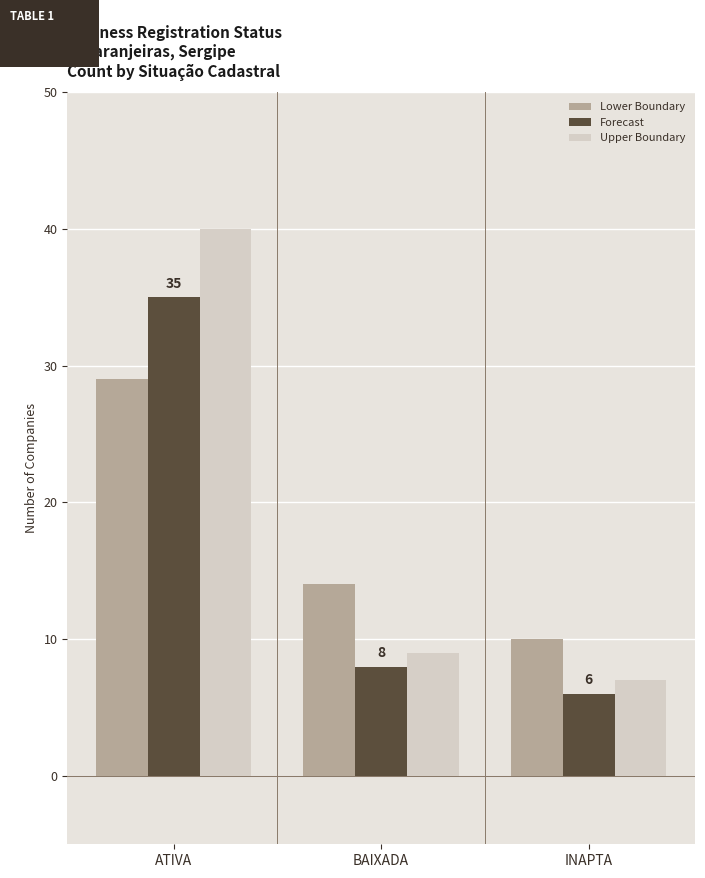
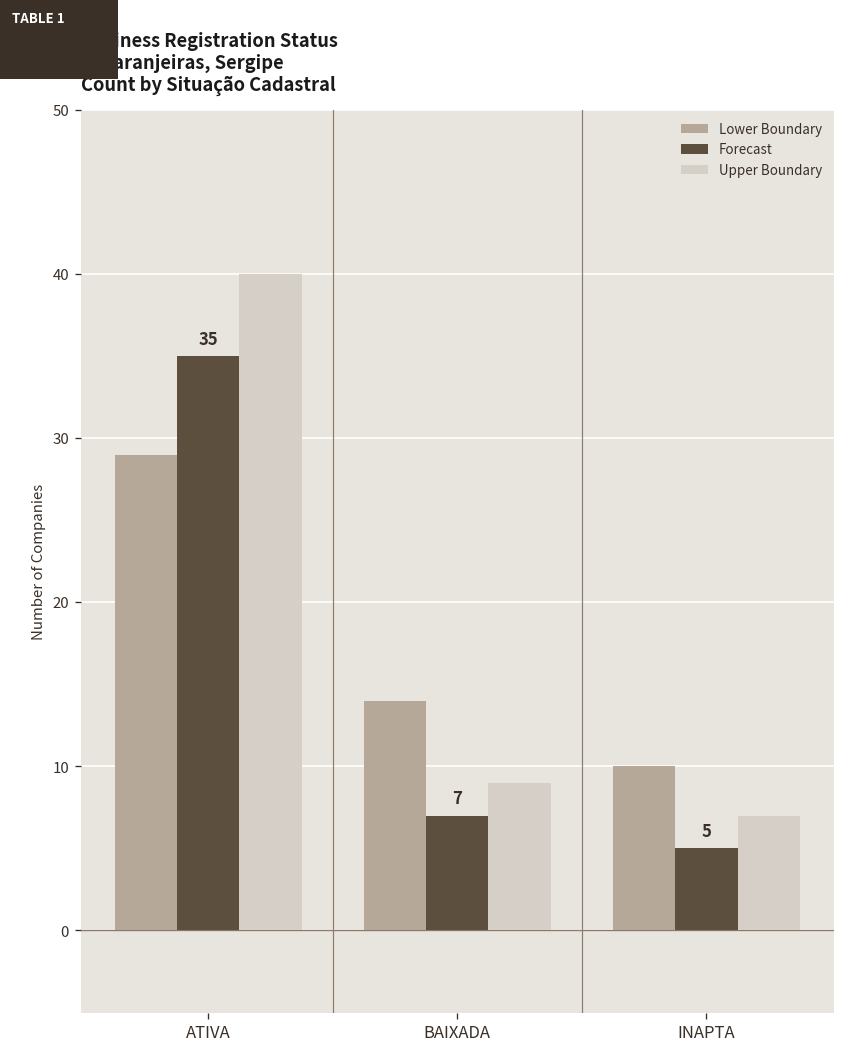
  {
    "Lower Boundary": {
      "ATIVA": 29.0,
      "BAIXADA": 14.0,
      "INAPTA": 10.0
    },
    "Forecast": {
      "ATIVA": 35,
-     "BAIXADA": 8,
-     "INAPTA": 6
+     "BAIXADA": 7,
+     "INAPTA": 5
    },
    "Upper Boundary": {
      "ATIVA": 40.0,
      "BAIXADA": 9.0,
      "INAPTA": 7.0
    }
  }
